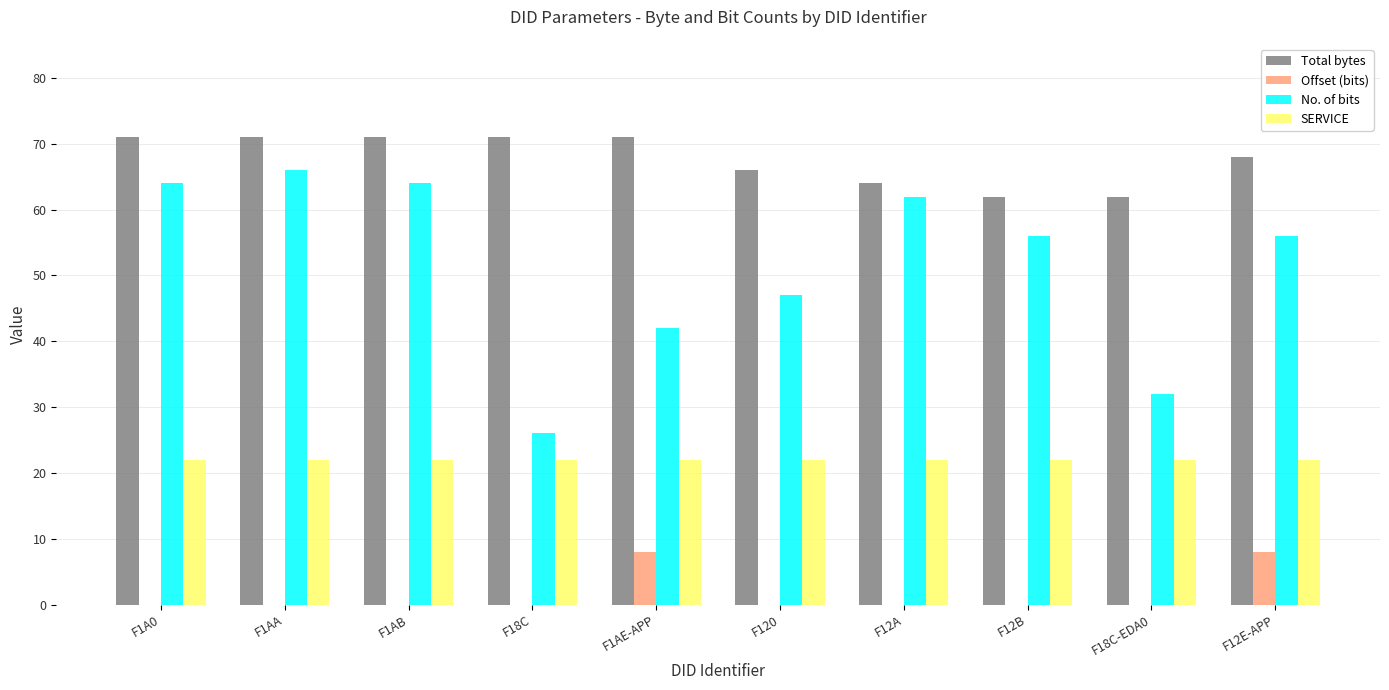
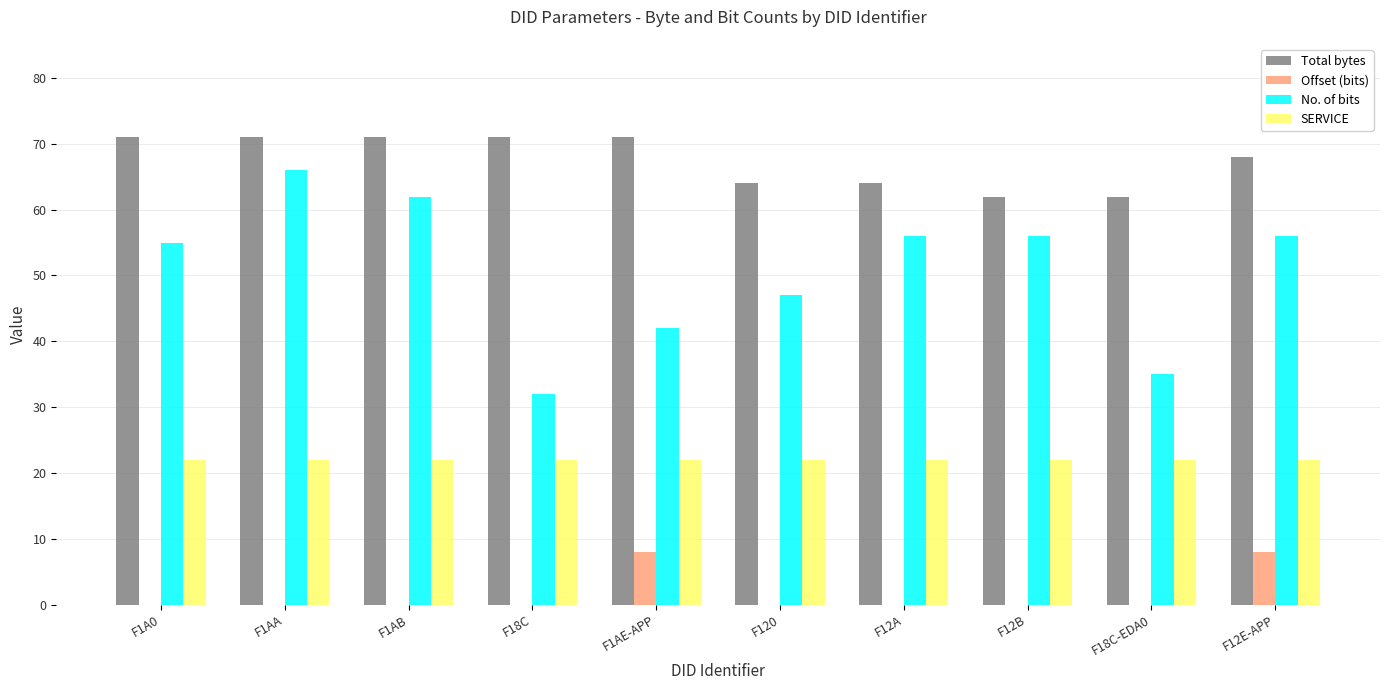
  {
    "Total bytes": {
      "F1A0": 71,
      "F1AA": 71,
      "F1AB": 71,
      "F18C": 71,
      "F1AE-APP": 71,
-     "F120": 66,
+     "F120": 64,
      "F12A": 64,
      "F12B": 62,
      "F18C-EDA0": 62,
      "F12E-APP": 68
    },
    "Offset (bits)": {
      "F1A0": 0,
      "F1AA": 0,
      "F1AB": 0,
      "F18C": 0,
      "F1AE-APP": 8,
      "F120": 0,
      "F12A": 0,
      "F12B": 0,
      "F18C-EDA0": 0,
      "F12E-APP": 8
    },
    "No. of bits": {
-     "F1A0": 64,
+     "F1A0": 55,
      "F1AA": 66,
-     "F1AB": 64,
-     "F18C": 26,
+     "F1AB": 62,
+     "F18C": 32,
      "F1AE-APP": 42,
      "F120": 47,
-     "F12A": 62,
+     "F12A": 56,
      "F12B": 56,
-     "F18C-EDA0": 32,
+     "F18C-EDA0": 35,
      "F12E-APP": 56
    },
    "SERVICE": {
      "F1A0": 22,
      "F1AA": 22,
      "F1AB": 22,
      "F18C": 22,
      "F1AE-APP": 22,
      "F120": 22,
      "F12A": 22,
      "F12B": 22,
      "F18C-EDA0": 22,
      "F12E-APP": 22
    }
  }
